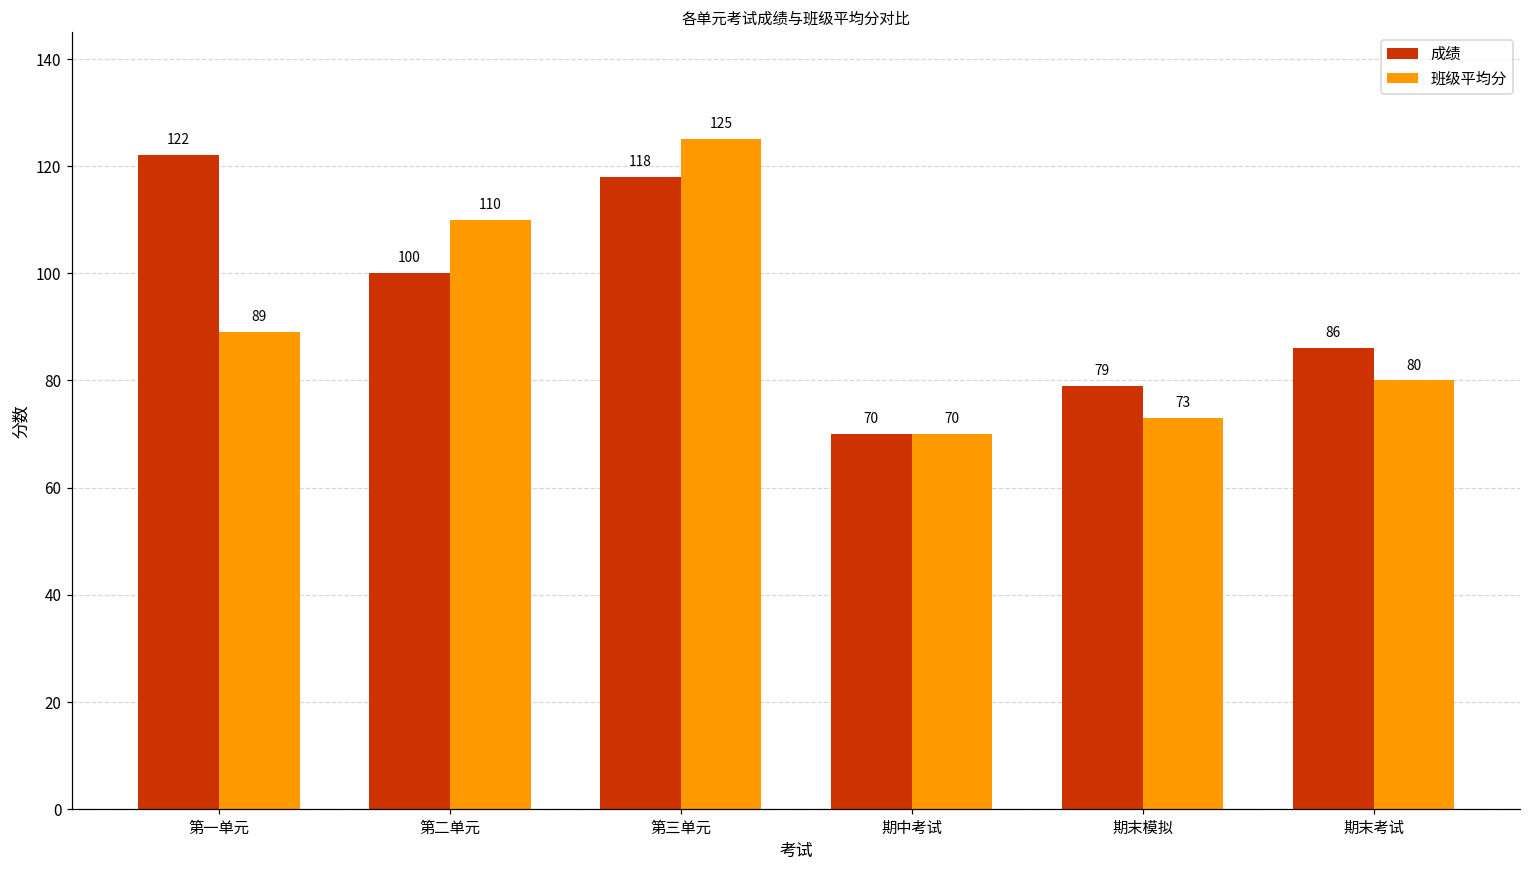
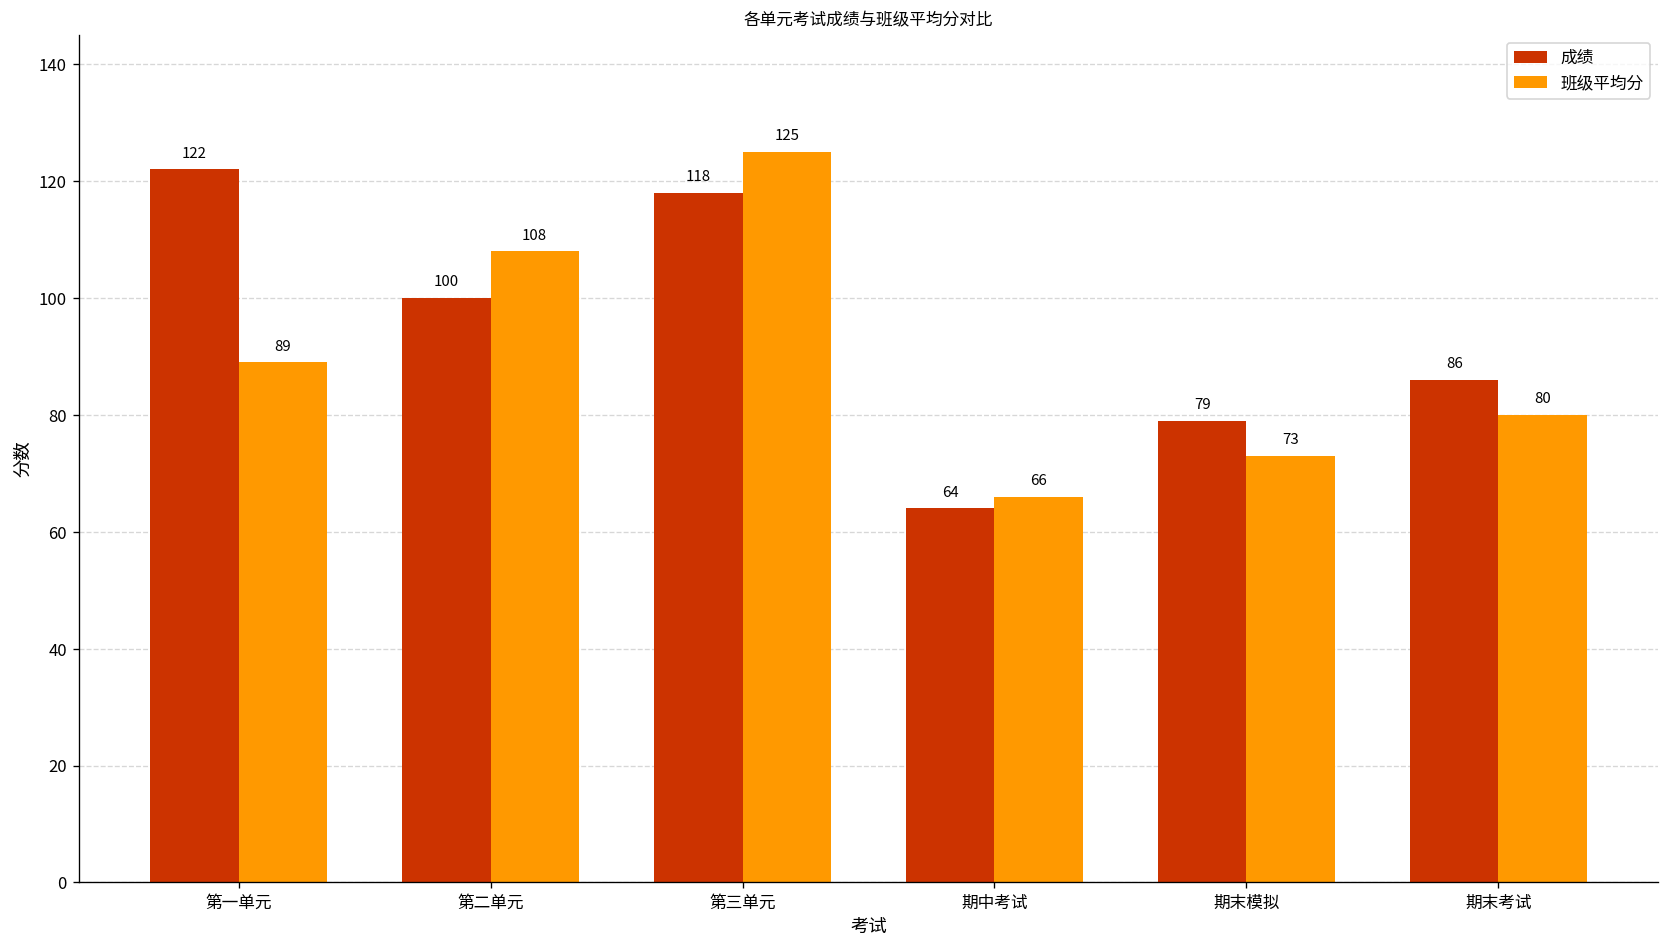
  {
    "成绩": {
      "第一单元": 122,
      "第二单元": 100,
      "第三单元": 118,
-     "期中考试": 70,
+     "期中考试": 64,
      "期末模拟": 79,
      "期末考试": 86
    },
    "班级平均分": {
      "第一单元": 89,
-     "第二单元": 110,
+     "第二单元": 108,
      "第三单元": 125,
-     "期中考试": 70,
+     "期中考试": 66,
      "期末模拟": 73,
      "期末考试": 80
    }
  }
